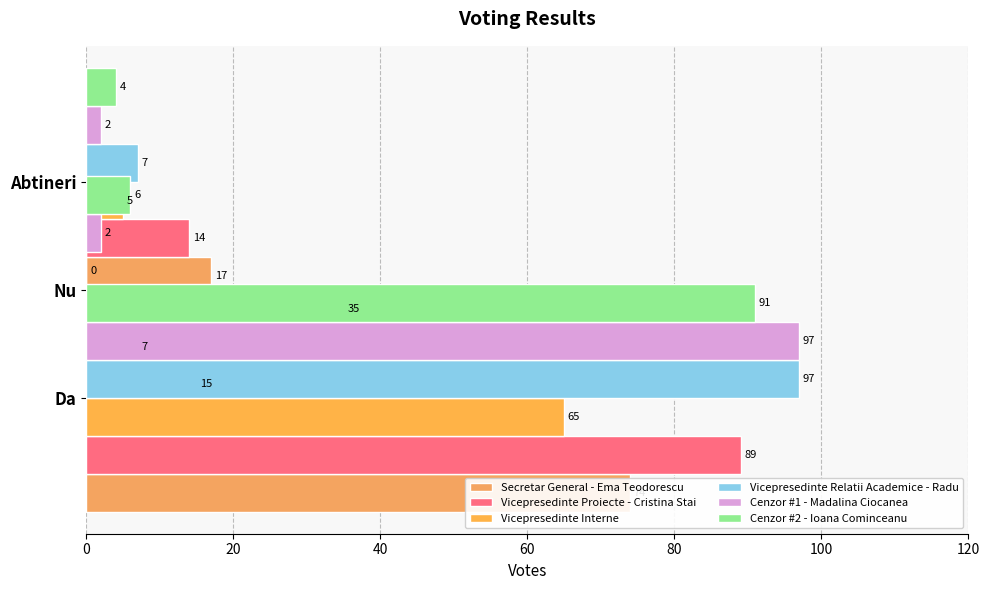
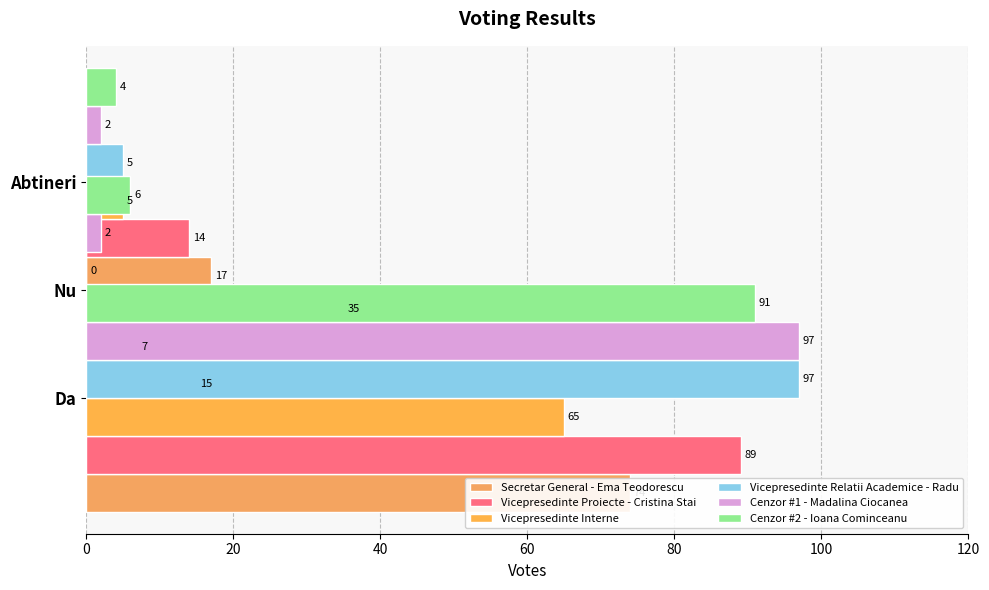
  {
    "Vicepresedinte Relatii Academice - Radu": {
-     "Abtineri": 7,
+     "Abtineri": 5,
      "Nu": 0,
      "Da": 97
    }
  }
